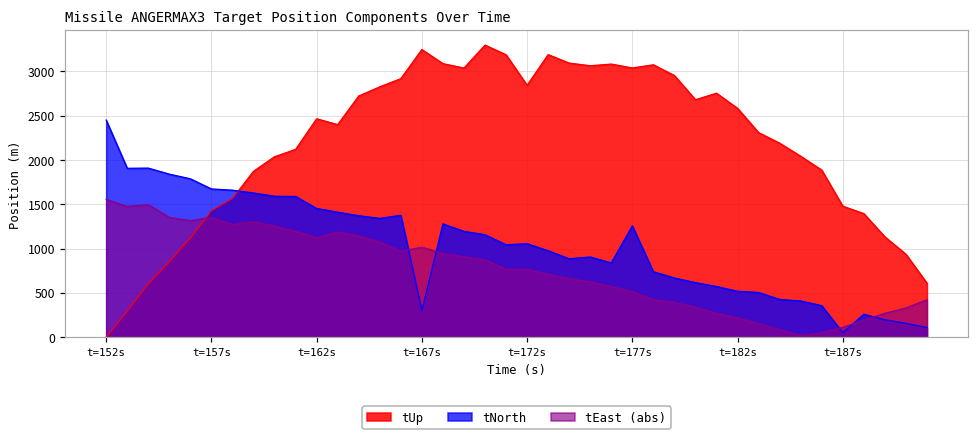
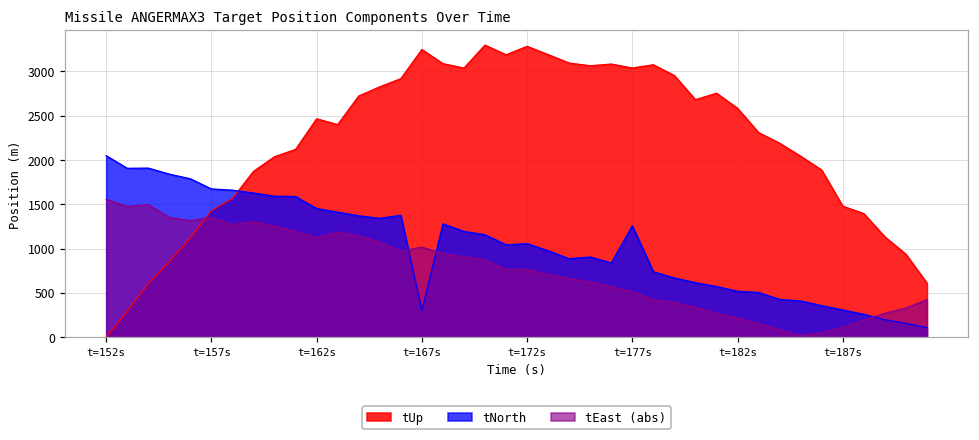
  {
    "tUp": {
      "t=152s": 0,
      "t=157s": 1400,
      "t=162s": 2500,
      "t=167s": 3200,
-     "t=172s": 2800,
+     "t=172s": 3300,
      "t=177s": 3000,
      "t=182s": 2600,
      "t=187s": 1500
    },
    "tNorth": {
-     "t=152s": 2500,
+     "t=152s": 2000,
      "t=157s": 1700,
      "t=162s": 1500,
      "t=167s": 300,
      "t=172s": 1100,
      "t=177s": 1300,
      "t=182s": 500,
-     "t=187s": 0
+     "t=187s": 300
    },
    "tEast (abs)": {
      "t=152s": 1600,
      "t=157s": 1400,
      "t=162s": 1100,
      "t=167s": 1000,
      "t=172s": 800,
      "t=177s": 500,
      "t=182s": 200,
      "t=187s": 100
    }
  }
